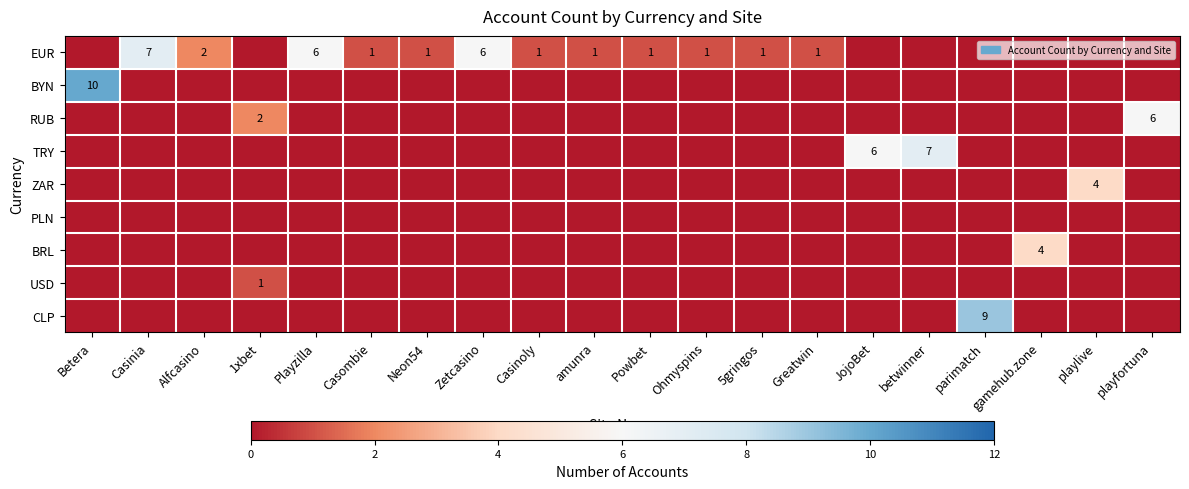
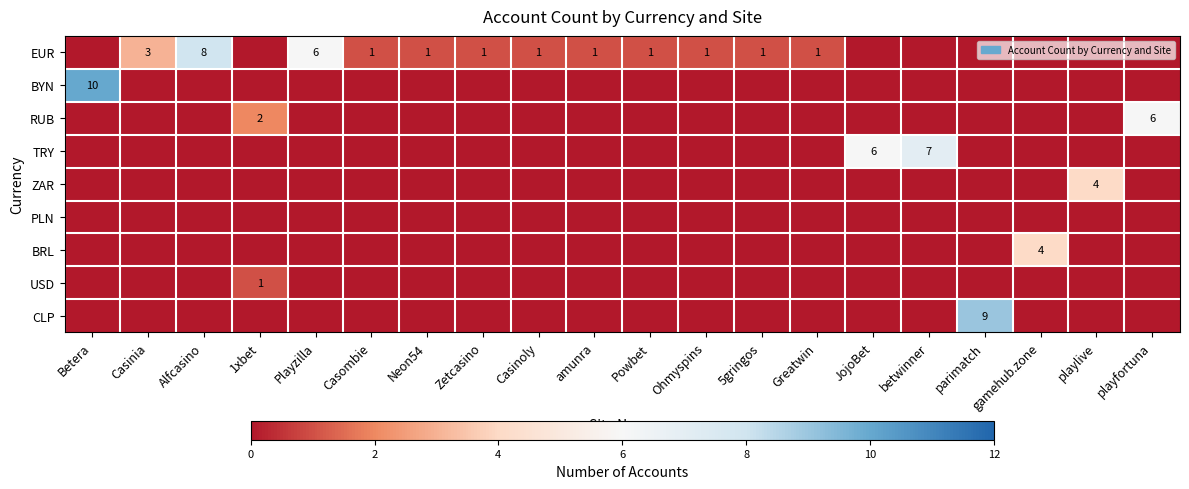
  {
    "EUR": {
-     "Casinia": 7,
-     "Alfcasino": 2,
+     "Casinia": 3,
+     "Alfcasino": 8,
      "Playzilla": 6,
      "Casombie": 1,
      "Neon54": 1,
-     "Zetcasino": 6,
+     "Zetcasino": 1,
      "Casinoly": 1,
      "amunra": 1,
      "Powbet": 1,
      "Ohmyspins": 1,
      "5gringos": 1,
      "Greatwin": 1
    },
    "BYN": {
      "Betera": 10
    },
    "RUB": {
      "1xbet": 2,
      "playfortuna": 6
    },
    "TRY": {
      "JojoBet": 6,
      "betwinner": 7
    },
    "ZAR": {
      "playlive": 4
    },
    "BRL": {
      "gamehub.zone": 4
    },
    "USD": {
      "1xbet": 1
    },
    "CLP": {
      "parimatch": 9
    }
  }
